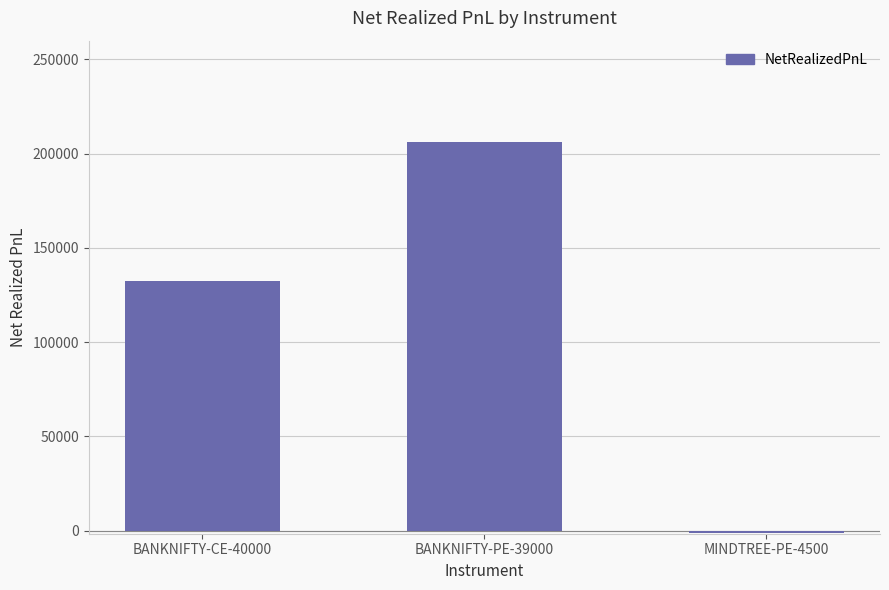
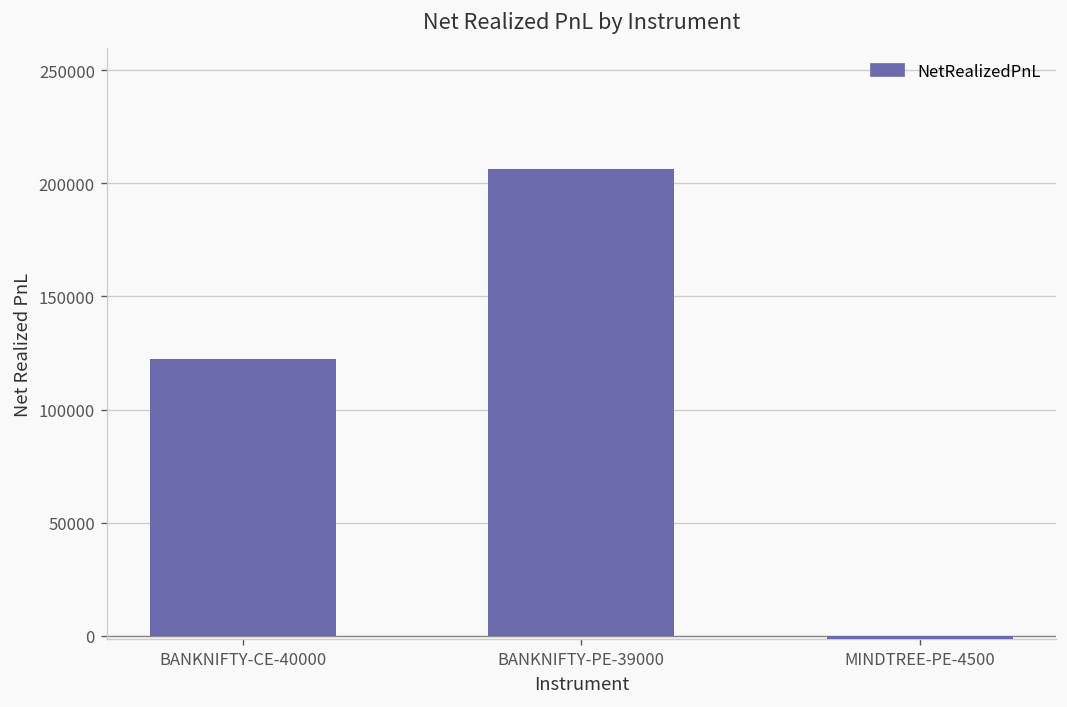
  {
-   "BANKNIFTY-CE-40000": 133000,
+   "BANKNIFTY-CE-40000": 122000,
    "BANKNIFTY-PE-39000": 206000
  }
